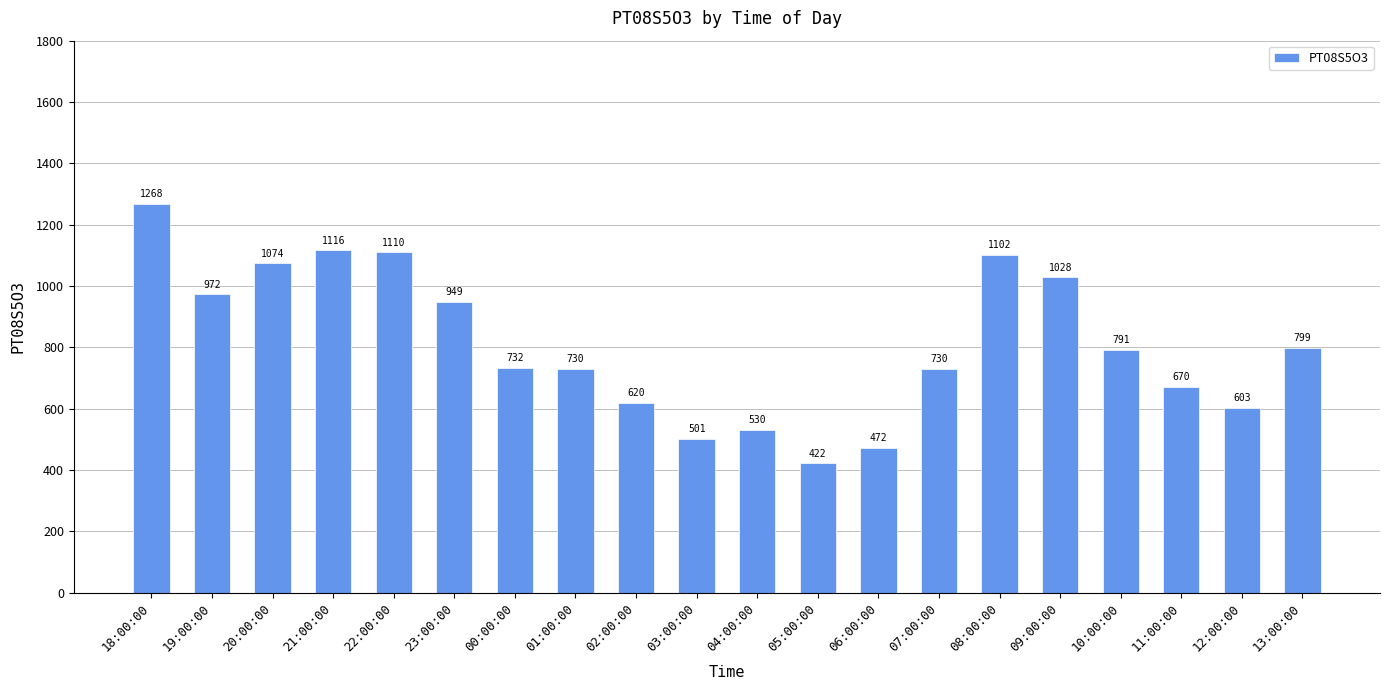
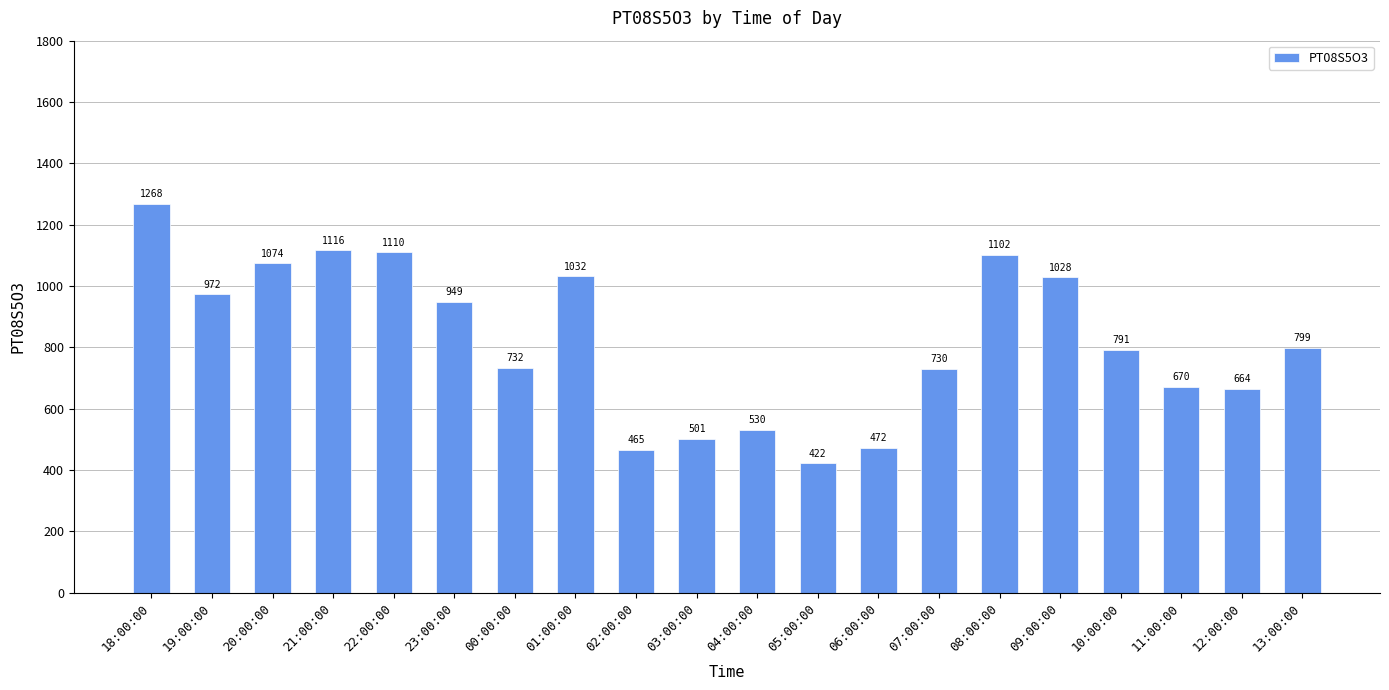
  {
    "18:00:00": 1268,
    "19:00:00": 972,
    "20:00:00": 1074,
    "21:00:00": 1116,
    "22:00:00": 1110,
    "23:00:00": 949,
    "00:00:00": 732,
-   "01:00:00": 730,
-   "02:00:00": 620,
+   "01:00:00": 1032,
+   "02:00:00": 465,
    "03:00:00": 501,
    "04:00:00": 530,
    "05:00:00": 422,
    "06:00:00": 472,
    "07:00:00": 730,
    "08:00:00": 1102,
    "09:00:00": 1028,
    "10:00:00": 791,
    "11:00:00": 670,
-   "12:00:00": 603,
+   "12:00:00": 664,
    "13:00:00": 799
  }
